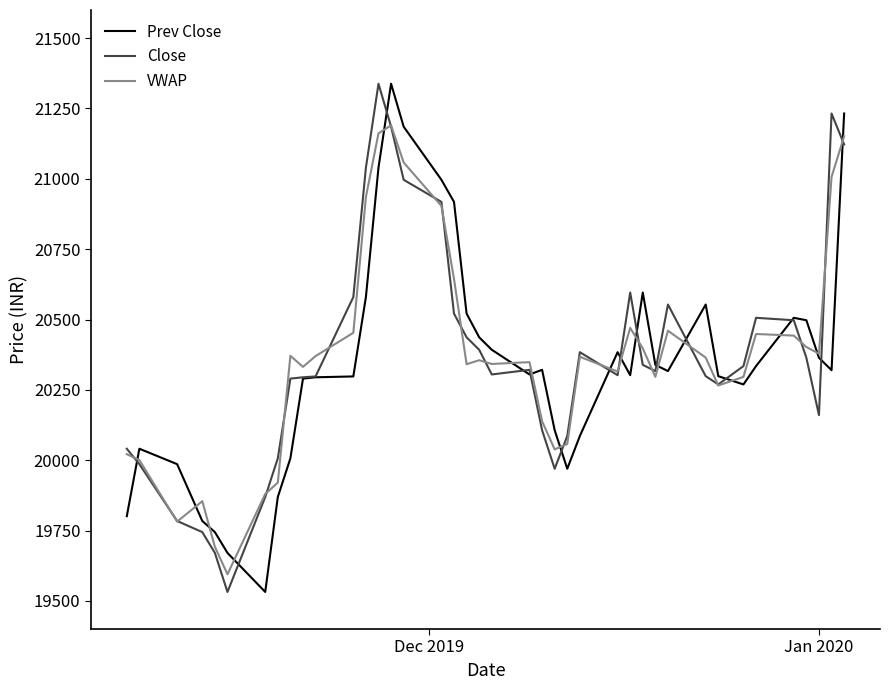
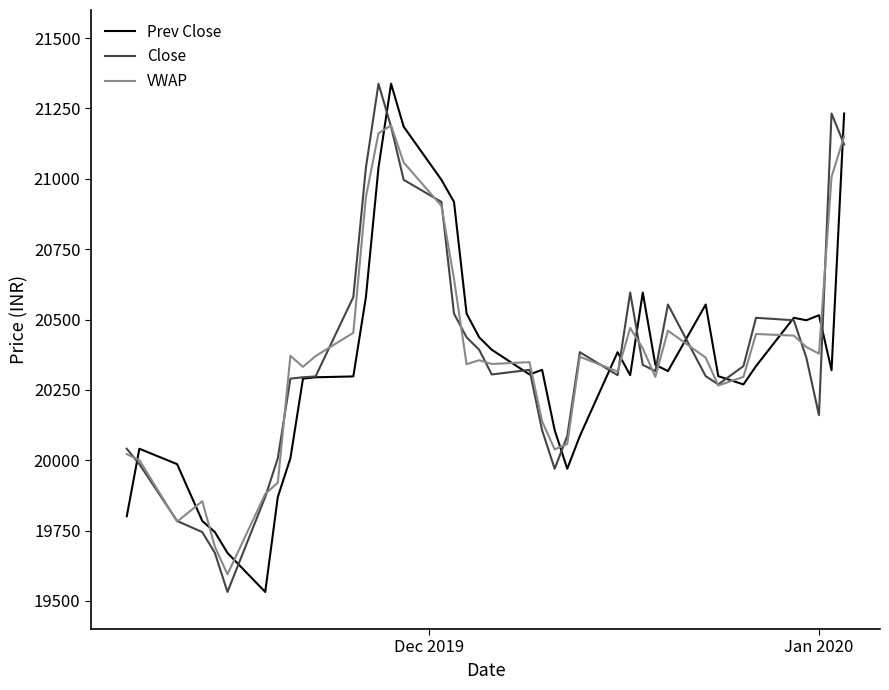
  {
    "Prev Close": {
-     "Jan 2020": 20360
+     "Jan 2020": 20520
    },
    "Close": {
      "Jan 2020": 20160
    },
    "VWAP": {
      "Jan 2020": 20380
    }
  }
